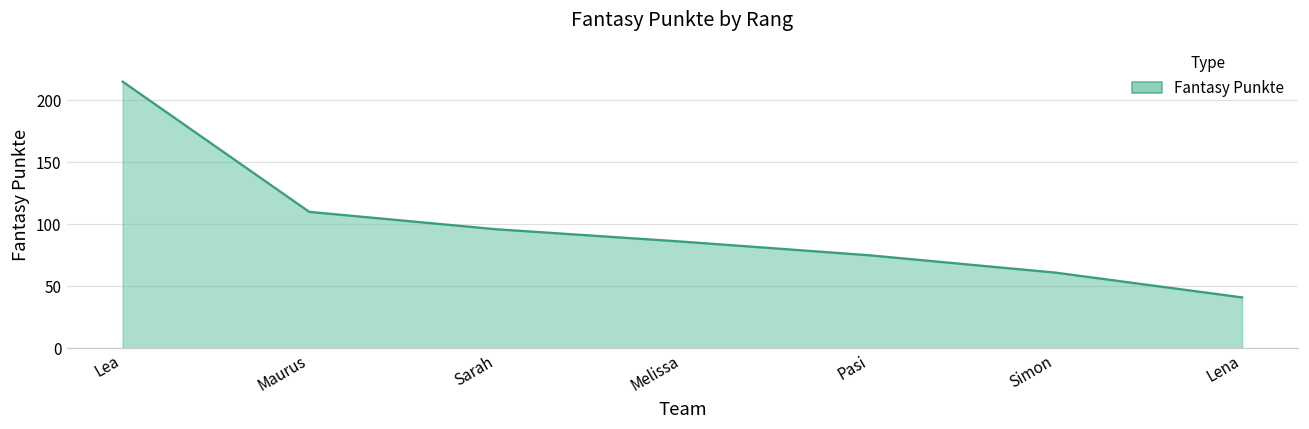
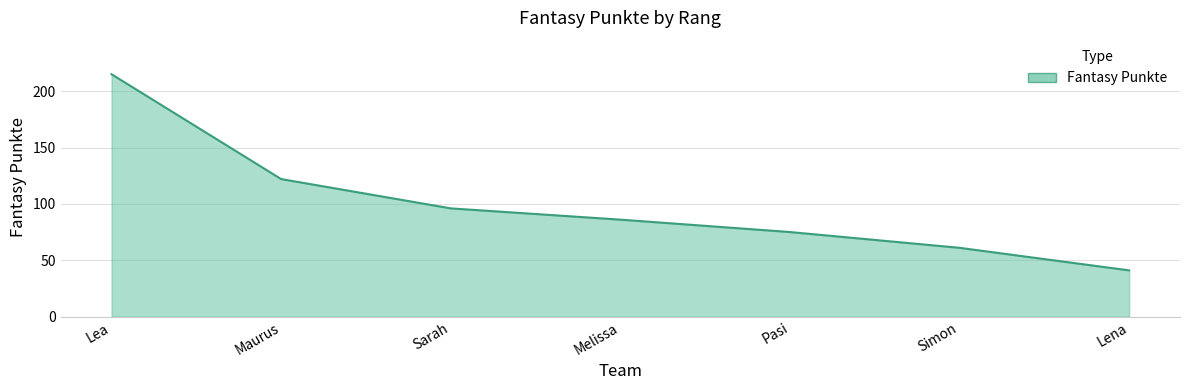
  {
    "Lea": 215,
-   "Maurus": 110,
+   "Maurus": 122,
    "Sarah": 96,
    "Melissa": 86,
    "Pasi": 75,
    "Simon": 61,
    "Lena": 41
  }
